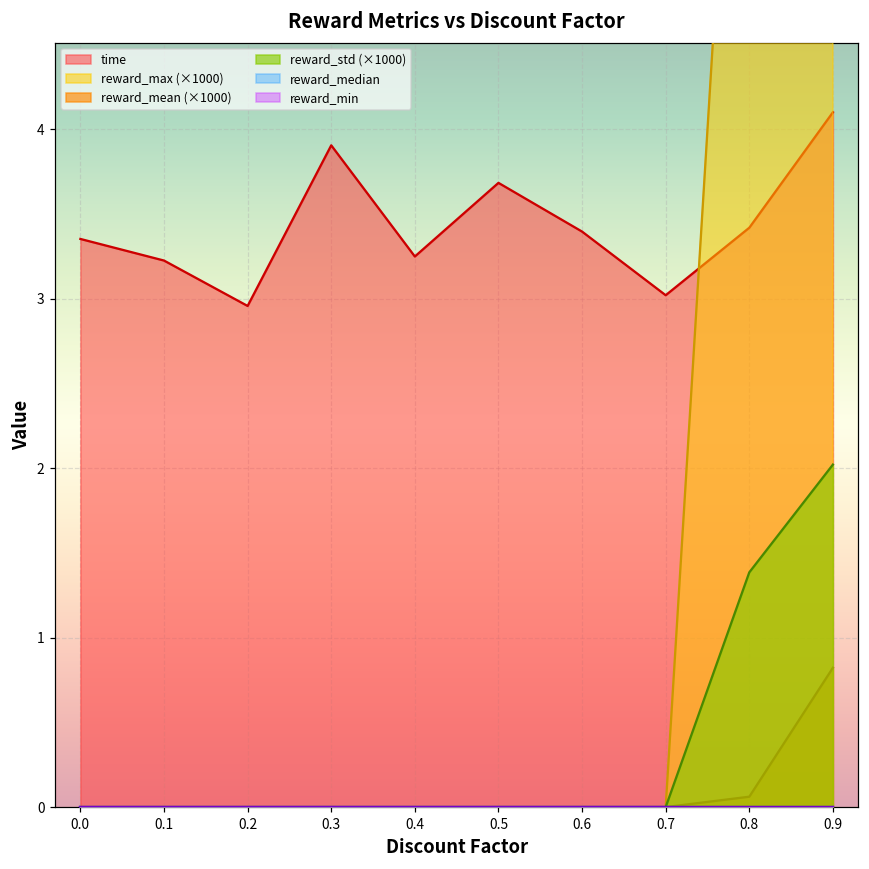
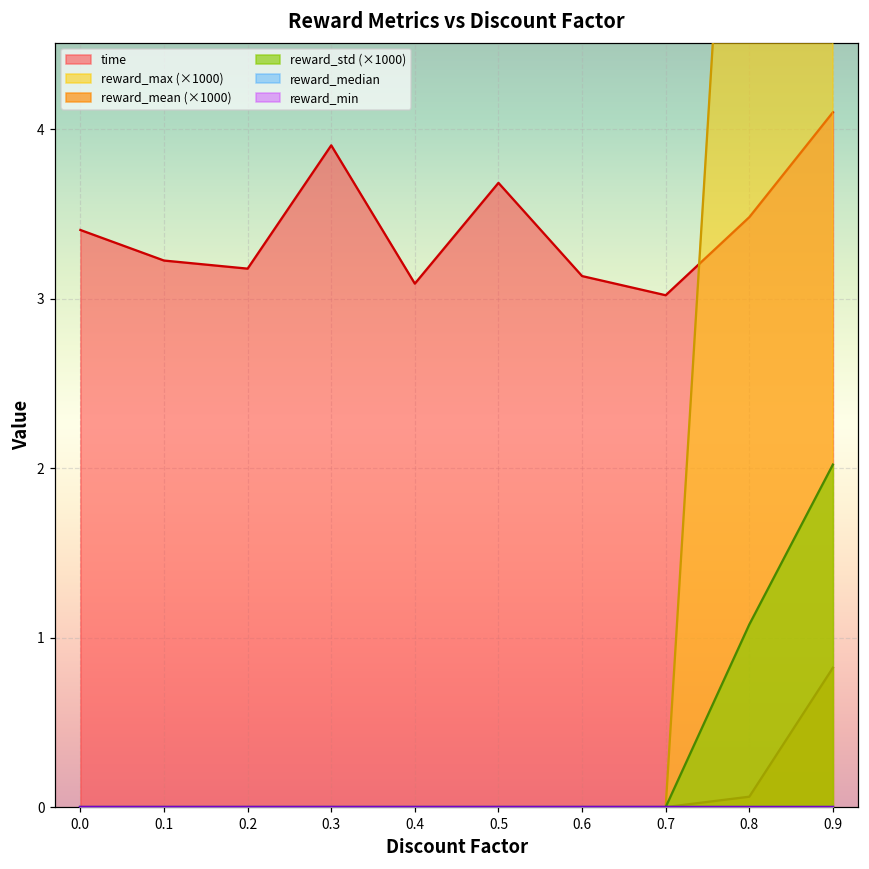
  {
    "time": {
-     "0.0": 3.35,
+     "0.0": 3.41,
      "0.1": 3.23,
-     "0.2": 2.96,
+     "0.2": 3.18,
      "0.3": 3.91,
-     "0.4": 3.25,
+     "0.4": 3.09,
      "0.5": 3.68,
-     "0.6": 3.40,
+     "0.6": 3.13,
      "0.7": 3.02,
-     "0.8": 3.42,
+     "0.8": 3.48,
      "0.9": 4.10
    },
    "reward_mean (×1000)": {
      "0.8": 0.06,
      "0.9": 0.82
    },
    "reward_std (×1000)": {
-     "0.8": 1.39,
+     "0.8": 1.08,
      "0.9": 2.02
    },
    "reward_min": {
      "0.8": 0.00,
      "0.9": 0.00
    }
  }
